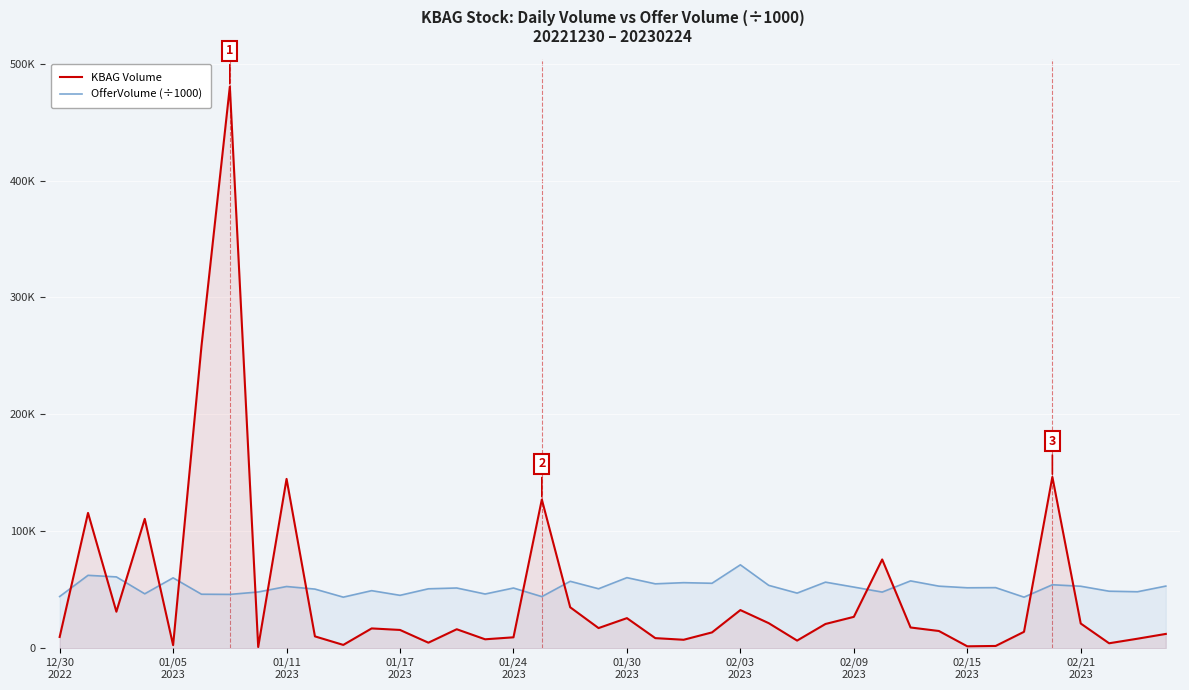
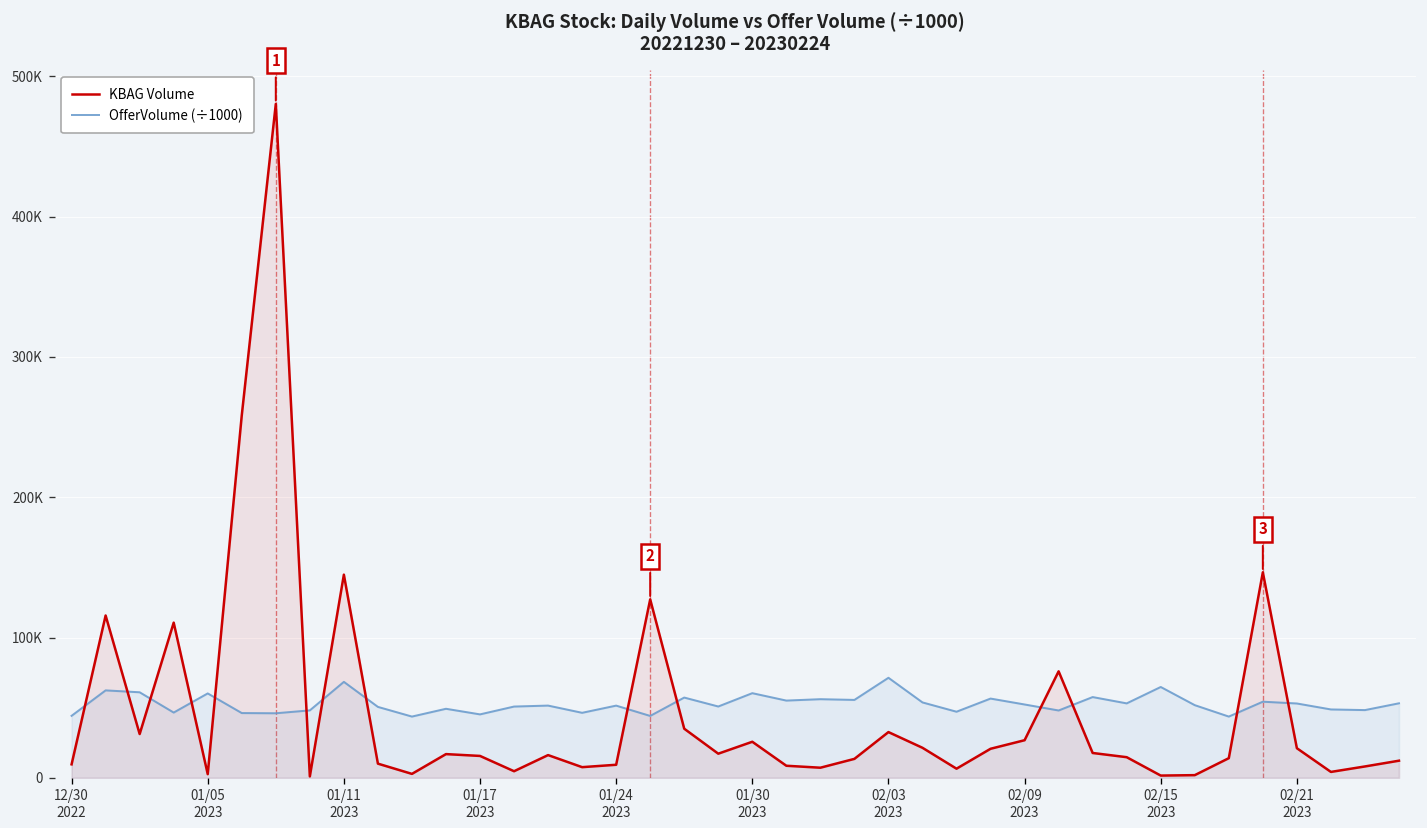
  {
    "KBAG Volume": {
      "12/30 2022": 10000,
      "01/05 2023": 3000,
      "01/11 2023": 145000,
      "01/17 2023": 16000,
      "01/24 2023": 9000,
      "01/30 2023": 26000,
      "02/03 2023": 33000,
      "02/09 2023": 27000,
      "02/15 2023": 2000,
      "02/21 2023": 21000
    },
    "OfferVolume (÷1000)": {
      "12/30 2022": 44000,
      "01/05 2023": 60000,
-     "01/11 2023": 53000,
+     "01/11 2023": 68000,
      "01/17 2023": 45000,
      "01/24 2023": 51000,
      "01/30 2023": 60000,
      "02/03 2023": 71000,
      "02/09 2023": 52000,
-     "02/15 2023": 52000,
+     "02/15 2023": 65000,
      "02/21 2023": 53000
    }
  }
